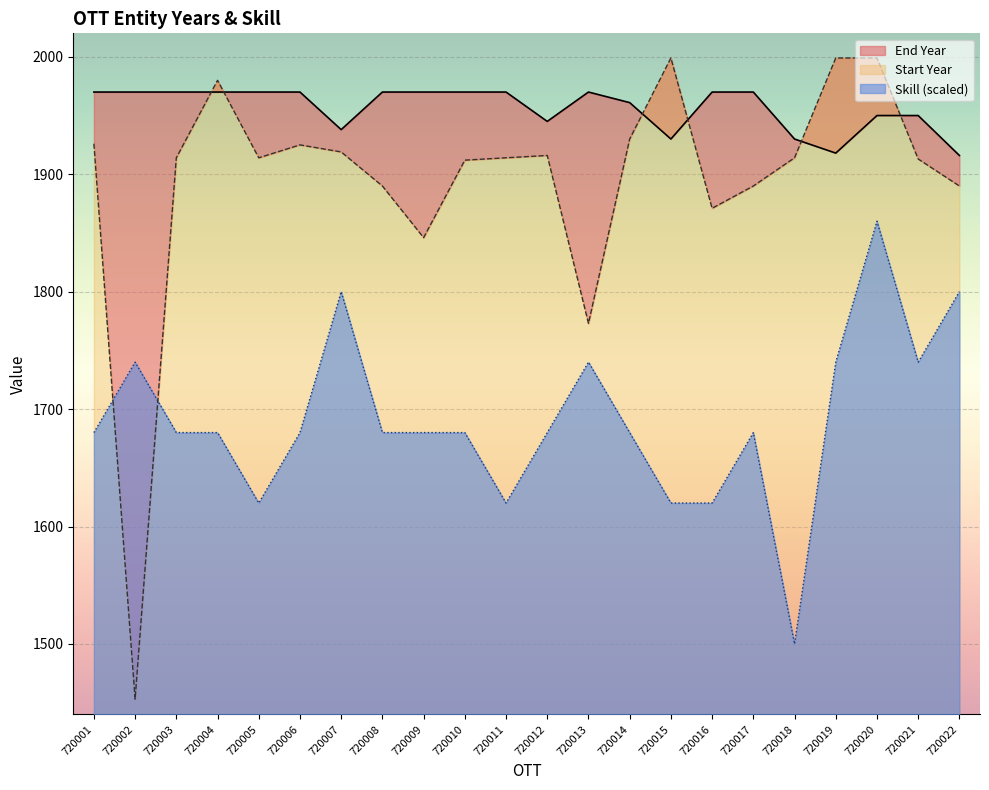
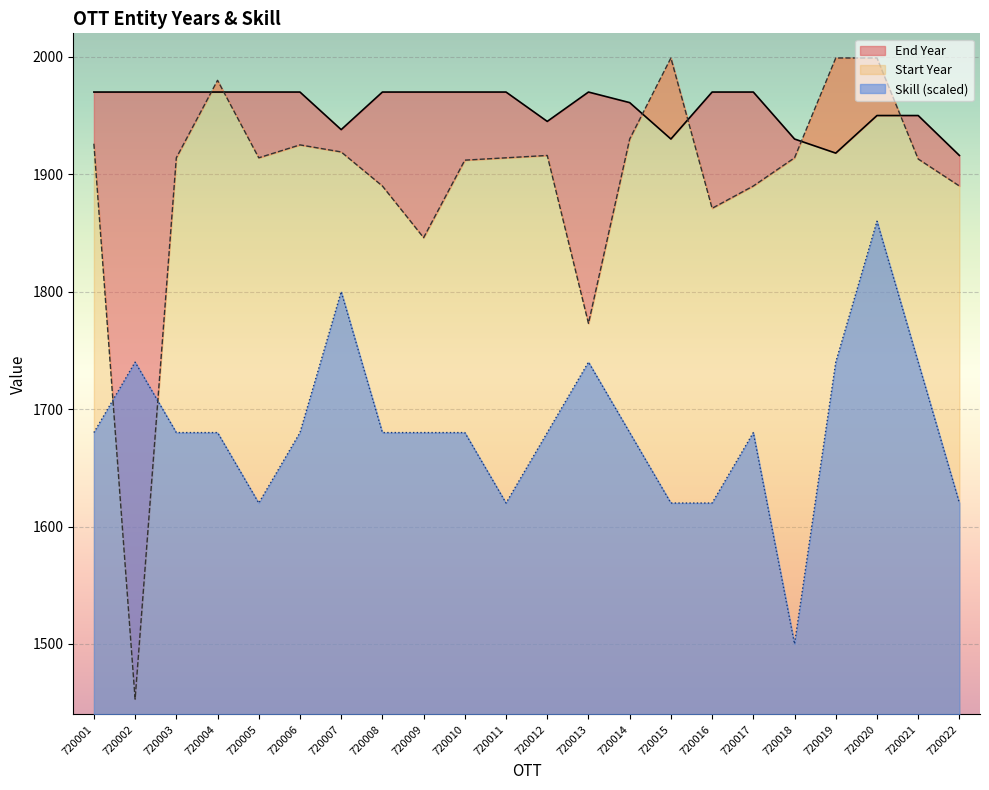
  {
    "Start Year": {
      "720001": 1926,
      "720002": 1453,
      "720003": 1914,
      "720005": 1914,
      "720006": 1925,
      "720007": 1919,
      "720008": 1890,
      "720009": 1846,
      "720010": 1912,
      "720011": 1914,
      "720012": 1916,
      "720013": 1773,
      "720014": 1930,
      "720016": 1871,
      "720017": 1890,
      "720018": 1914,
      "720021": 1913,
      "720022": 1890
    },
    "Skill (scaled)": {
      "720001": 1680,
      "720002": 1740,
      "720003": 1680,
      "720004": 1680,
      "720005": 1620,
      "720006": 1680,
      "720007": 1800,
      "720008": 1680,
      "720009": 1680,
      "720010": 1680,
      "720011": 1620,
      "720012": 1680,
      "720013": 1740,
      "720014": 1680,
      "720015": 1620,
      "720016": 1620,
      "720017": 1680,
      "720018": 1500,
      "720019": 1740,
      "720020": 1860,
      "720021": 1740,
-     "720022": 1800
+     "720022": 1620
    }
  }
